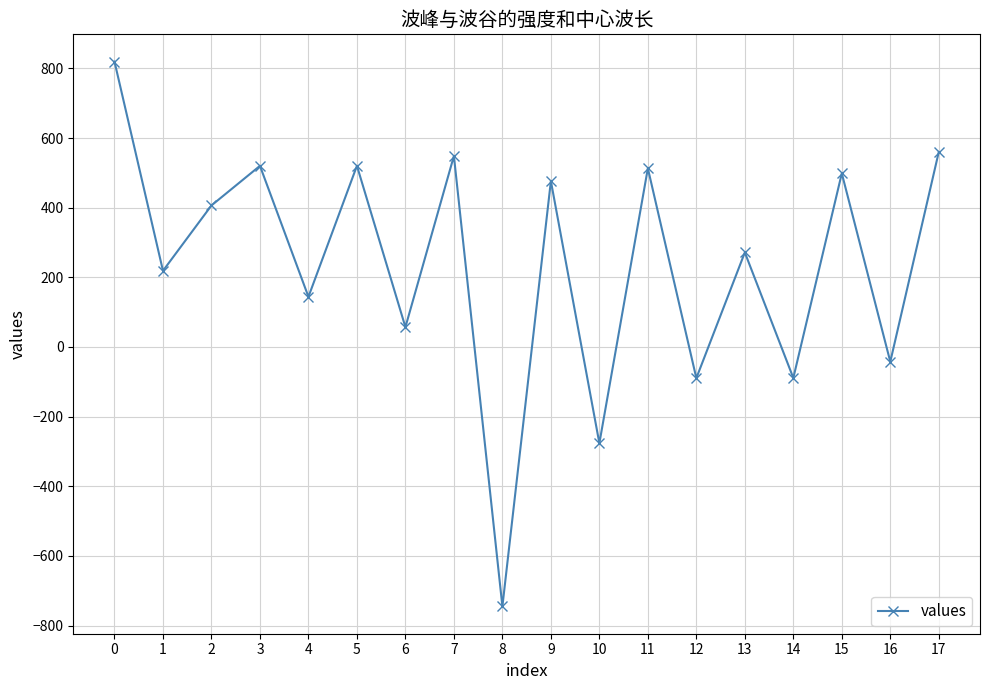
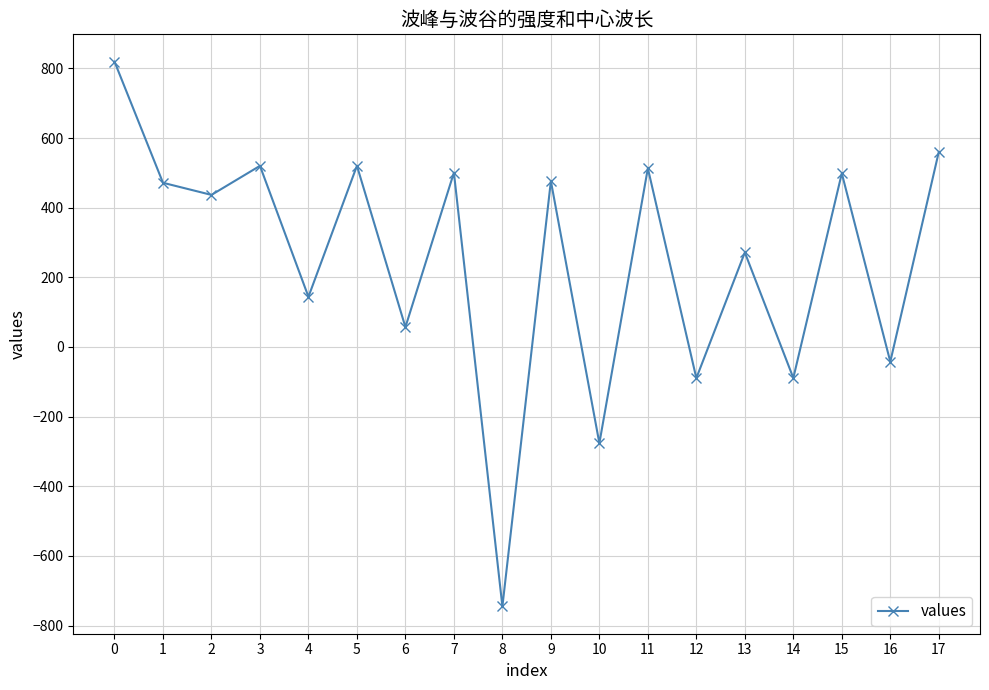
  {
    "0": 820,
-   "1": 220,
-   "2": 410,
+   "1": 470,
+   "2": 440,
    "3": 520,
    "4": 140,
    "5": 520,
    "6": 60,
-   "7": 550,
+   "7": 500,
    "8": -750,
    "9": 480,
    "10": -280,
    "11": 510,
    "12": -90,
    "13": 270,
    "14": -90,
    "15": 500,
    "16": -40,
    "17": 560
  }
